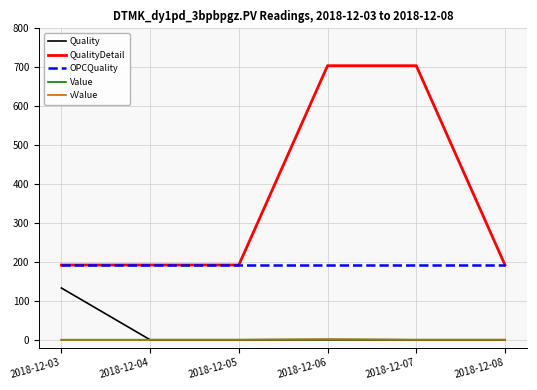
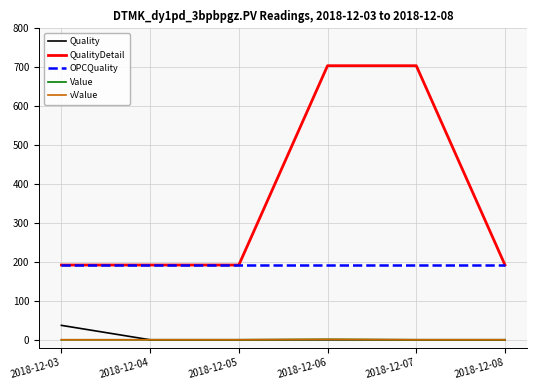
  {
    "Quality": {
-     "2018-12-03": 130
+     "2018-12-03": 40
    },
    "QualityDetail": {
      "2018-12-06": 700,
      "2018-12-07": 700
    },
    "OPCQuality": {
      "2018-12-06": 190,
      "2018-12-07": 190
    },
    "vValue": {
      "2018-12-03": 0
    }
  }
